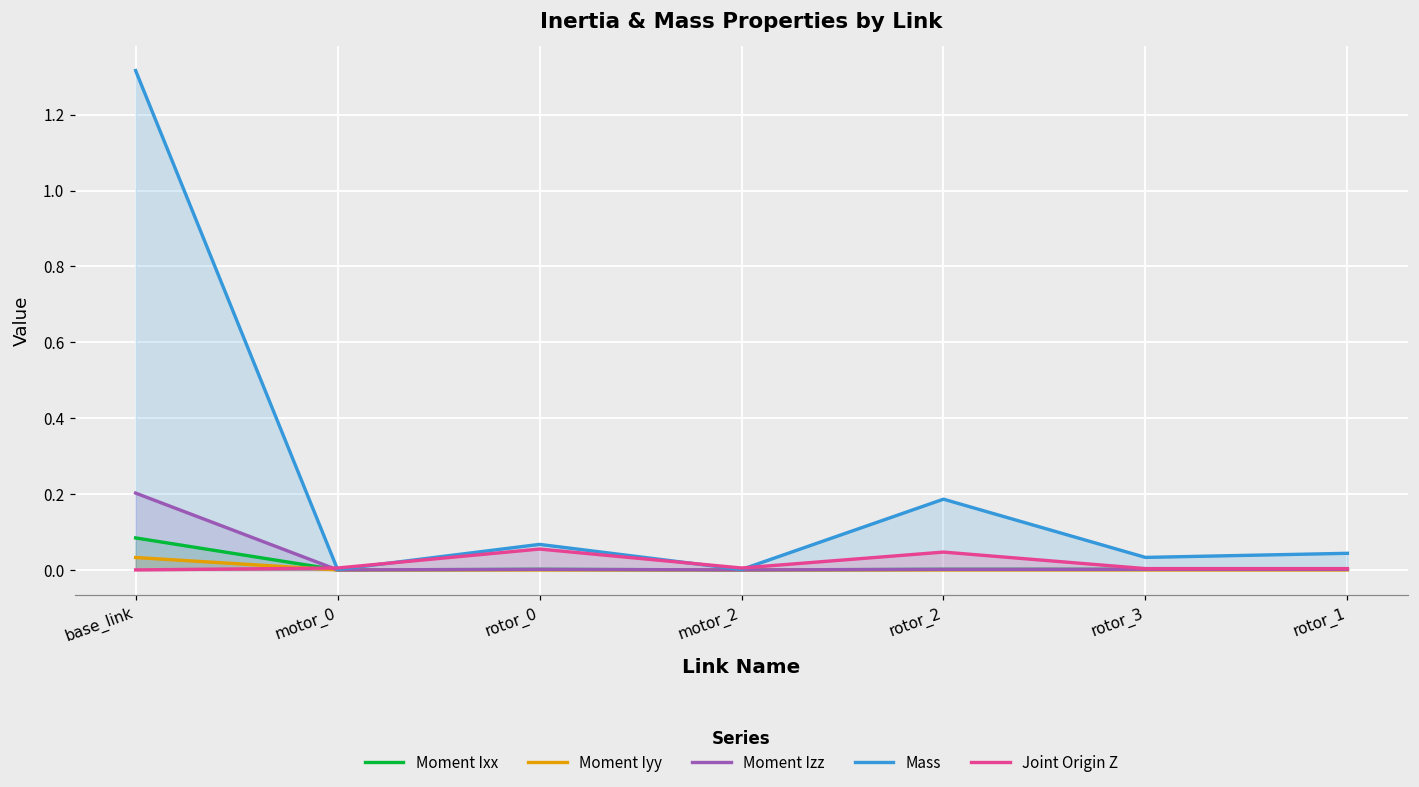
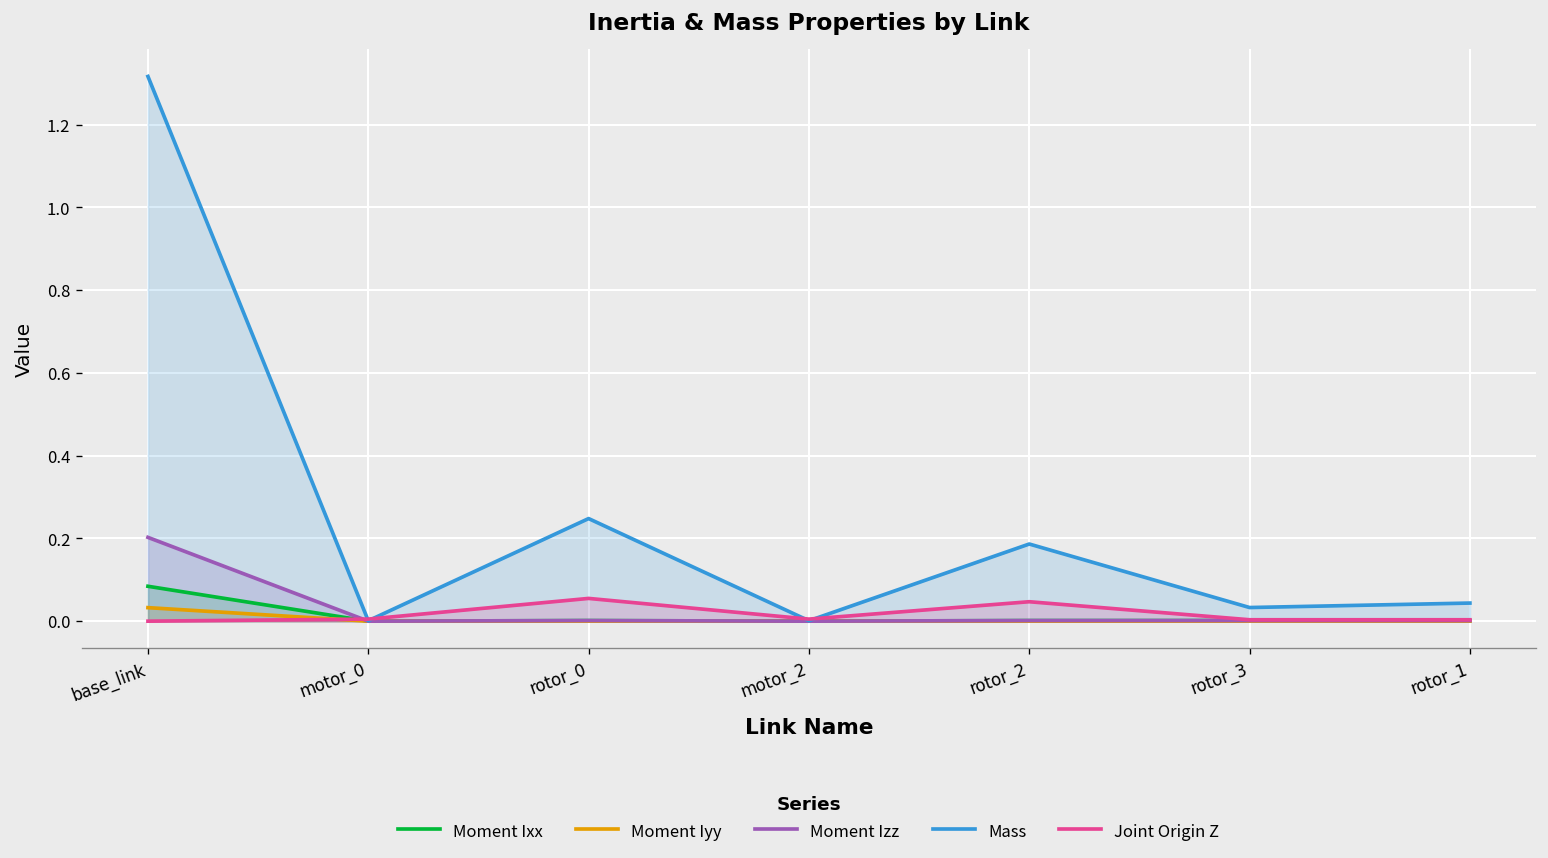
  {
    "Moment Ixx": {
      "base_link": 0.08
    },
    "Moment Iyy": {
      "base_link": 0.03
    },
    "Moment Izz": {
      "base_link": 0.20
    },
    "Mass": {
      "base_link": 1.32,
-     "rotor_0": 0.07,
+     "rotor_0": 0.25,
      "rotor_2": 0.19,
      "rotor_3": 0.03,
      "rotor_1": 0.04
    },
    "Joint Origin Z": {
      "base_link": 0.00,
      "rotor_0": 0.06,
      "rotor_2": 0.05
    }
  }
